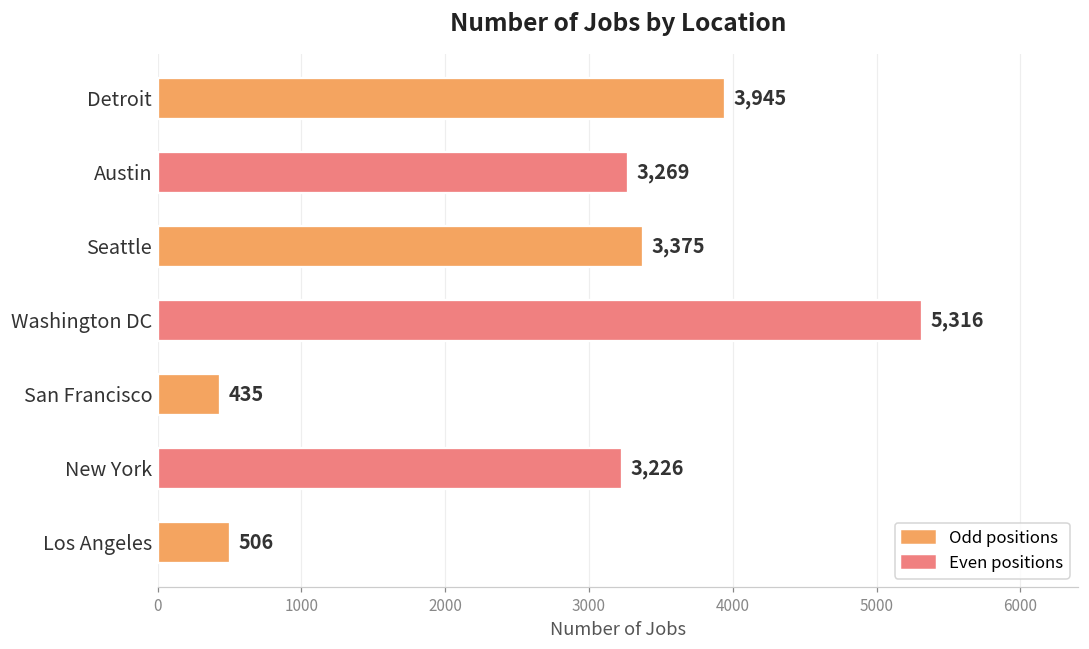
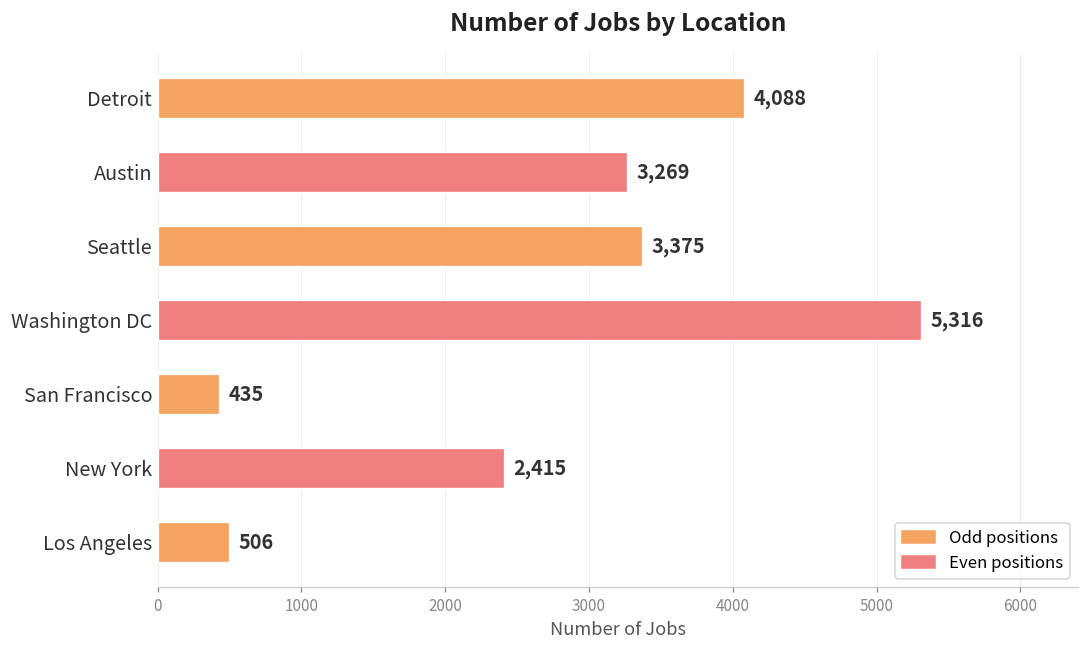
  {
-   "Detroit": "3,945",
+   "Detroit": "4,088",
    "Austin": "3,269",
    "Seattle": "3,375",
    "Washington DC": "5,316",
    "San Francisco": "435",
-   "New York": "3,226",
+   "New York": "2,415",
    "Los Angeles": "506"
  }
